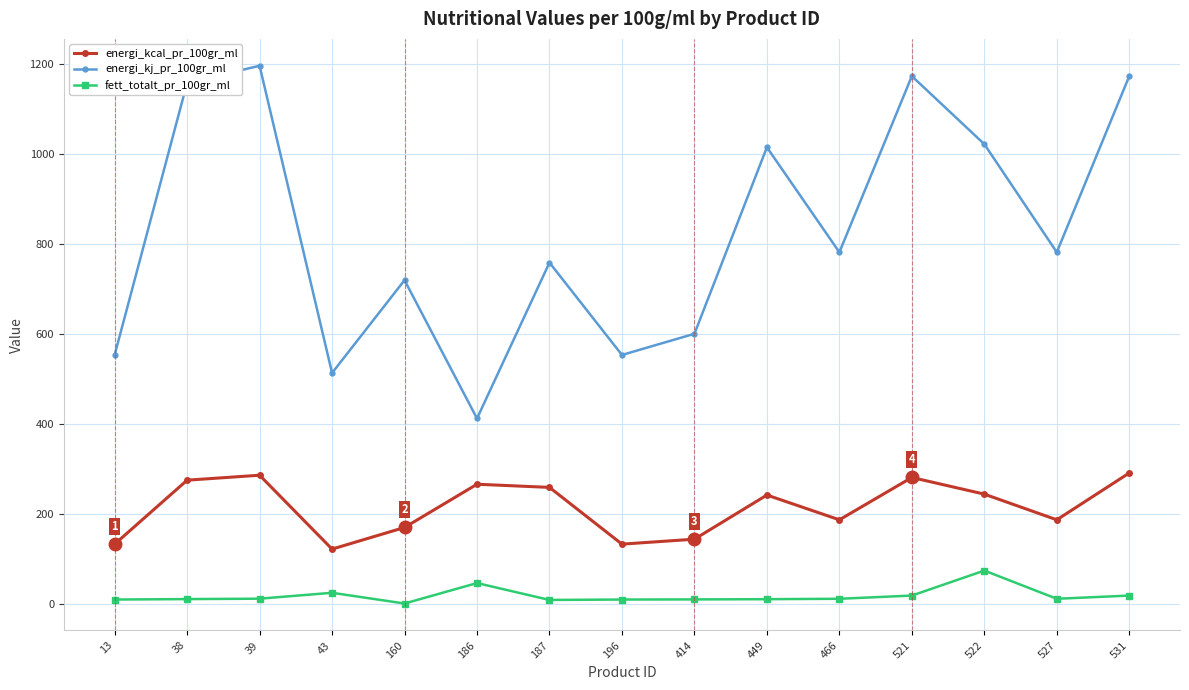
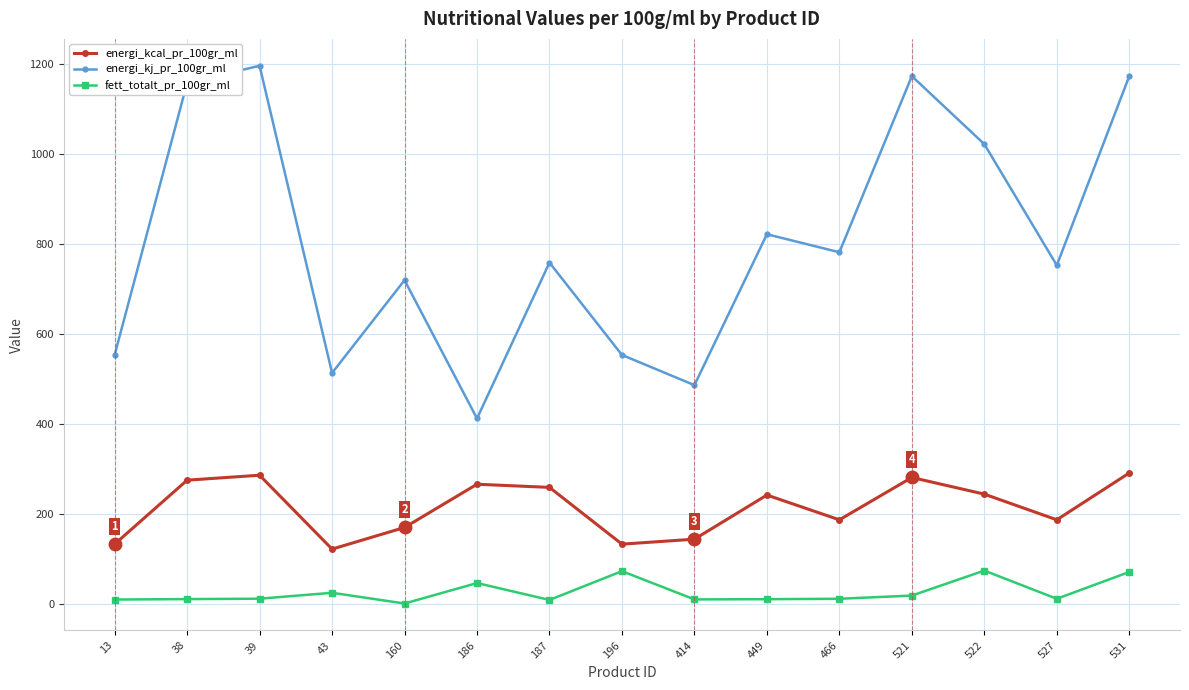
  {
    "energi_kj_pr_100gr_ml": {
      "13": 550,
      "39": 1200,
      "43": 510,
      "160": 720,
      "186": 410,
      "187": 760,
      "196": 550,
-     "414": 600,
-     "449": 1010,
+     "414": 490,
+     "449": 820,
      "466": 780,
      "521": 1170,
      "522": 1020,
-     "527": 780,
+     "527": 750,
      "531": 1170
    },
    "fett_totalt_pr_100gr_ml": {
      "13": 10,
      "38": 10,
      "39": 10,
      "43": 30,
      "160": 0,
      "186": 50,
      "187": 10,
-     "196": 10,
+     "196": 70,
      "414": 10,
      "449": 10,
      "466": 10,
      "521": 20,
      "522": 70,
      "527": 10,
-     "531": 20
+     "531": 70
    }
  }
